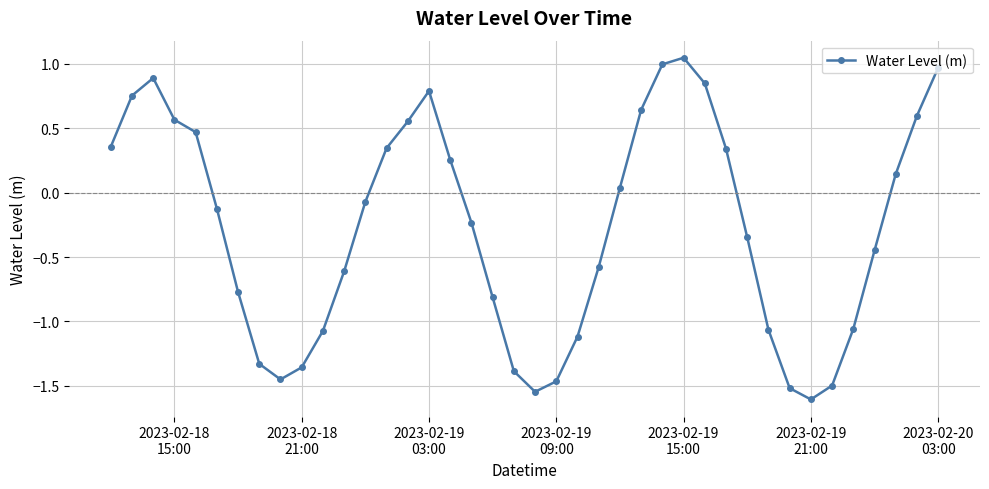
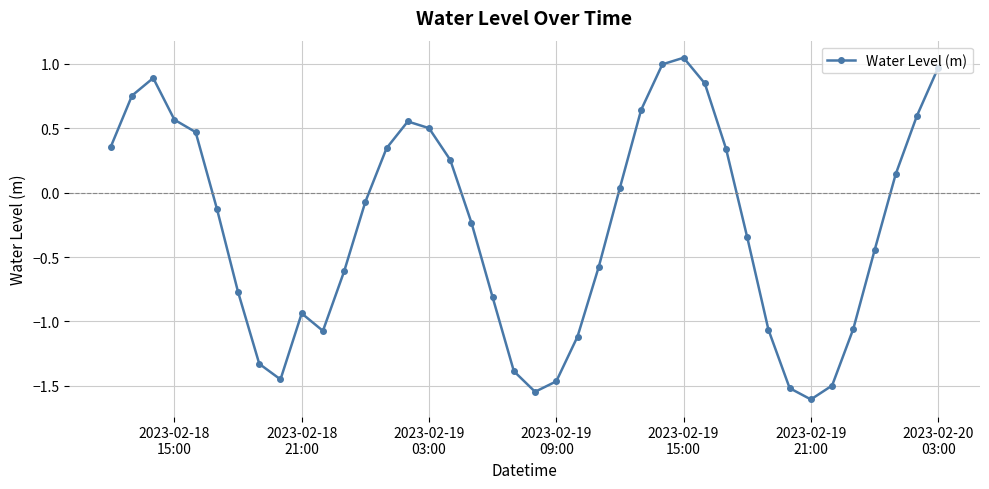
  {
    "2023-02-18 15:00": 0.57,
-   "2023-02-18 21:00": -1.36,
-   "2023-02-19 03:00": 0.79,
+   "2023-02-18 21:00": -0.94,
+   "2023-02-19 03:00": 0.50,
    "2023-02-19 09:00": -1.47,
    "2023-02-19 15:00": 1.05,
    "2023-02-19 21:00": -1.61
  }
